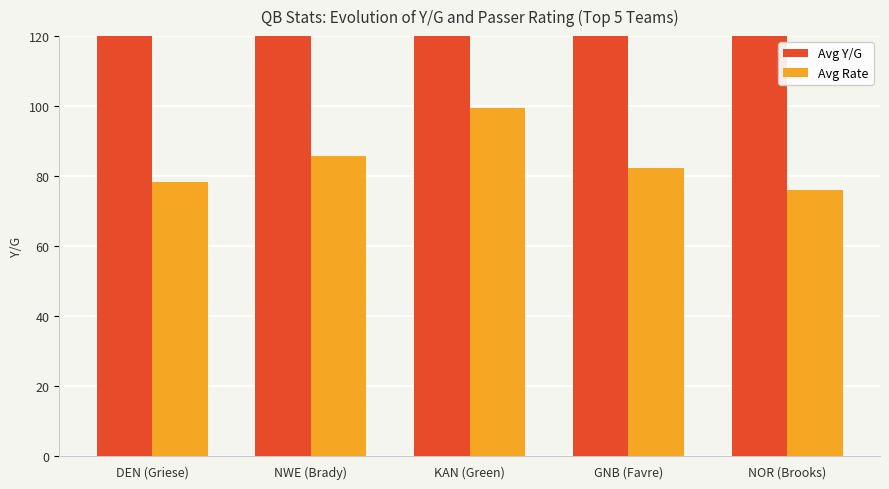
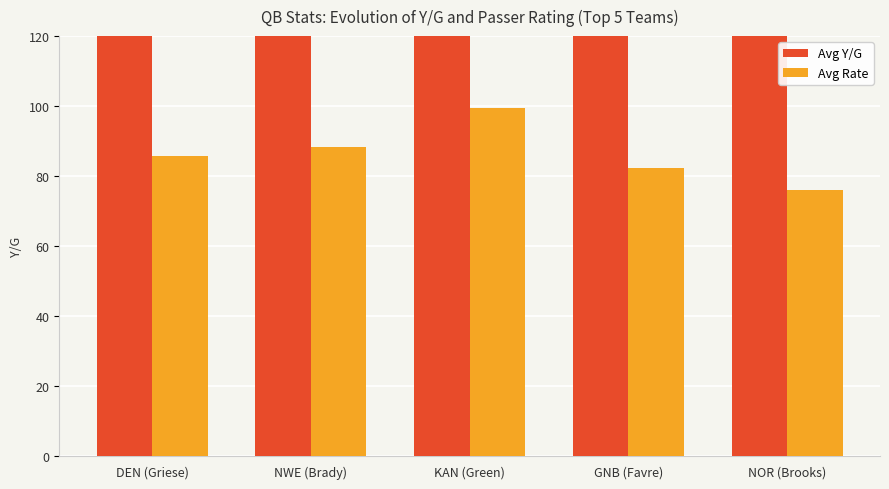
  {
    "Avg Rate": {
-     "DEN (Griese)": 78,
-     "NWE (Brady)": 86,
+     "DEN (Griese)": 86,
+     "NWE (Brady)": 88,
      "KAN (Green)": 100,
      "GNB (Favre)": 82,
      "NOR (Brooks)": 76
    }
  }
